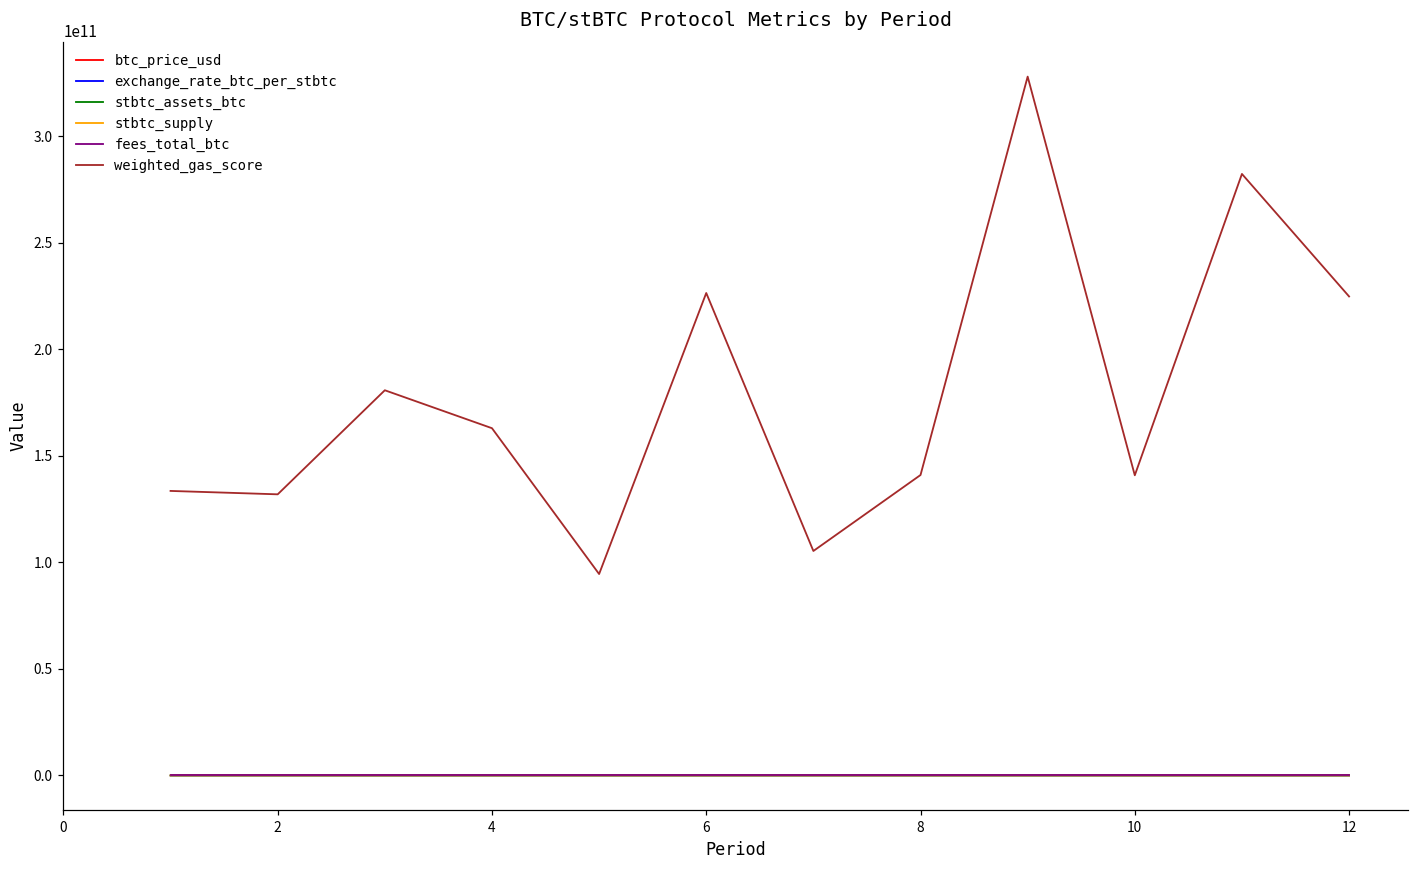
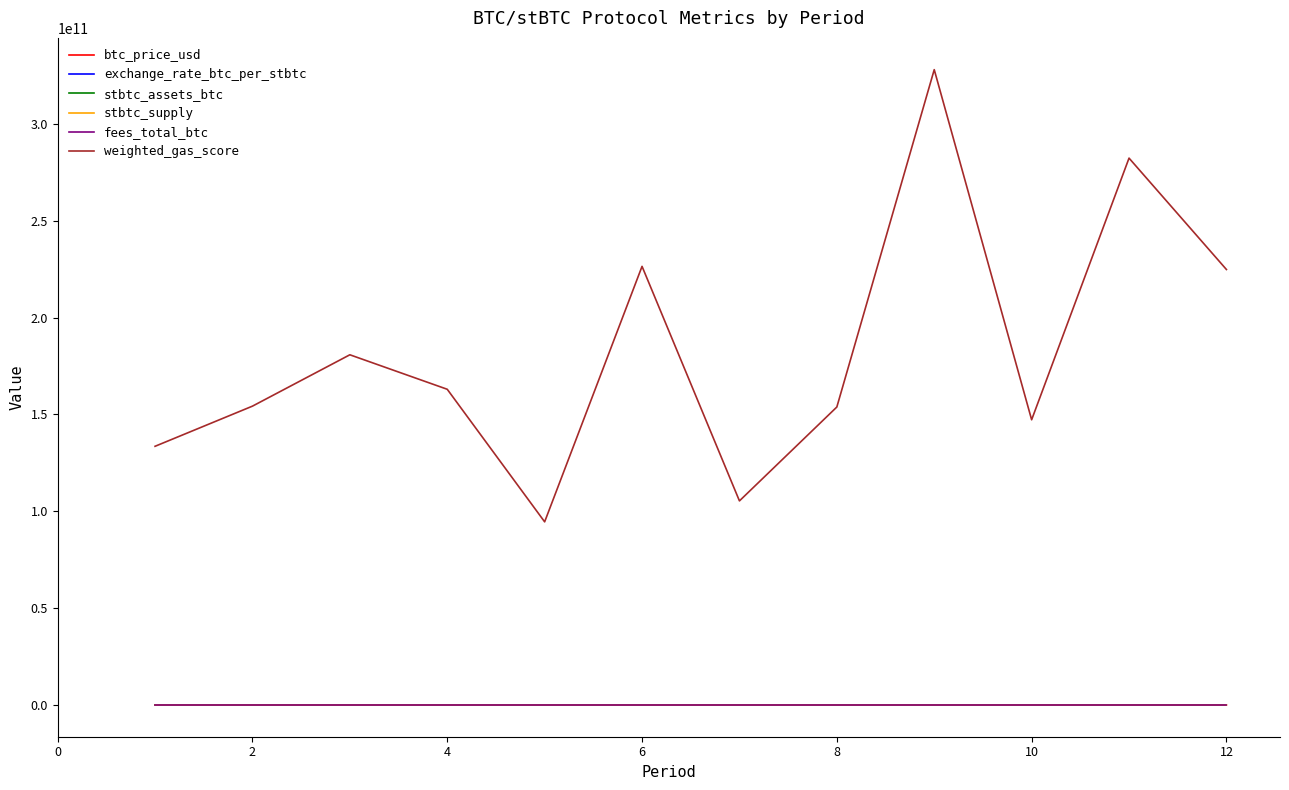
  {
    "fees_total_btc": {
      "2": 0,
      "4": 0,
      "6": 0,
      "8": 0,
      "10": 0,
      "12": 0
    },
    "weighted_gas_score": {
-     "2": 132000000000,
+     "2": 154000000000,
      "4": 163000000000,
      "6": 226000000000,
-     "8": 141000000000,
-     "10": 141000000000,
+     "8": 154000000000,
+     "10": 147000000000,
      "12": 225000000000
    }
  }
